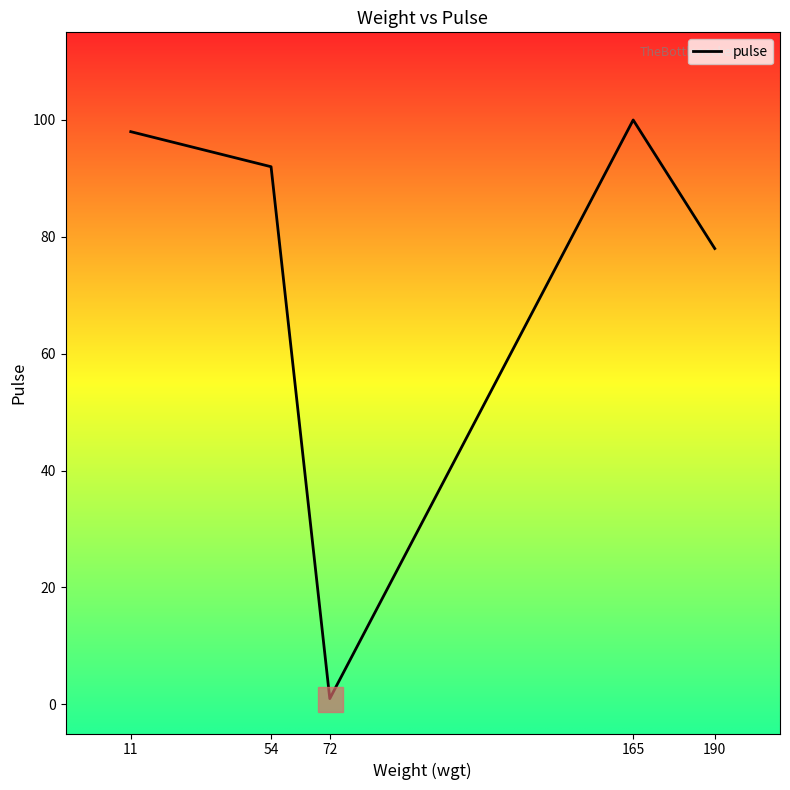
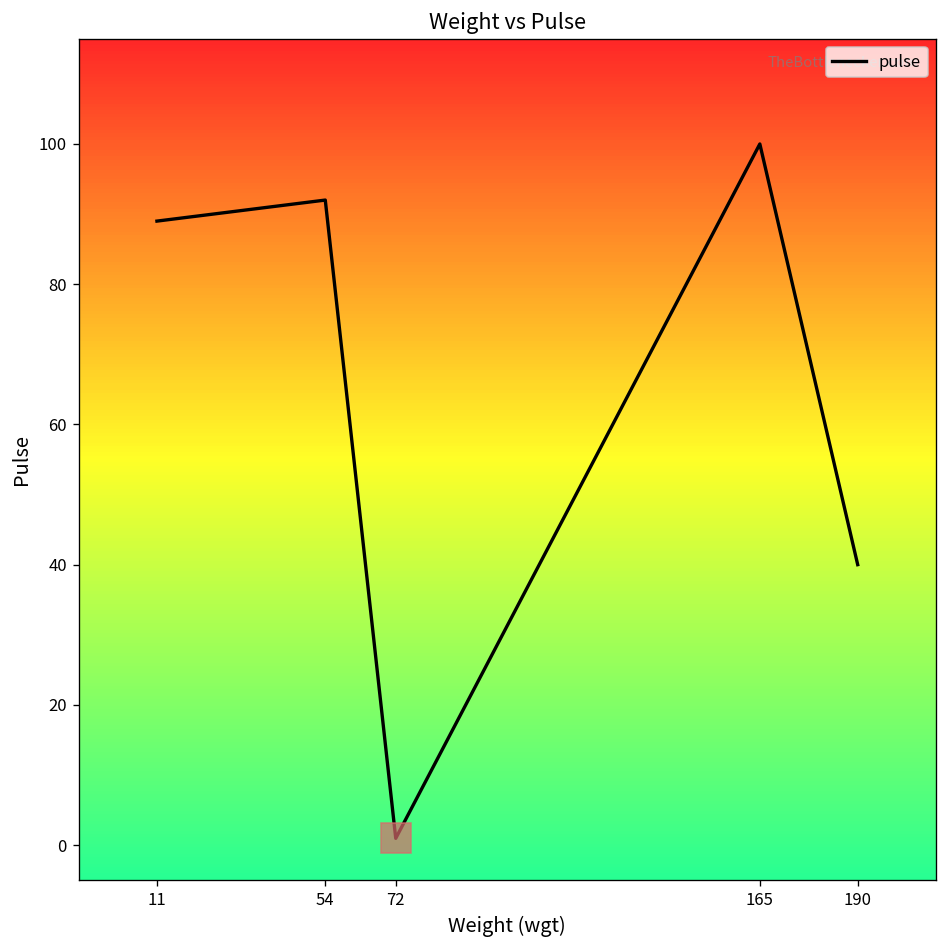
  {
    "pulse": {
-     "11": 98,
+     "11": 89,
      "54": 92,
      "165": 100,
-     "190": 78
+     "190": 40
    }
  }
